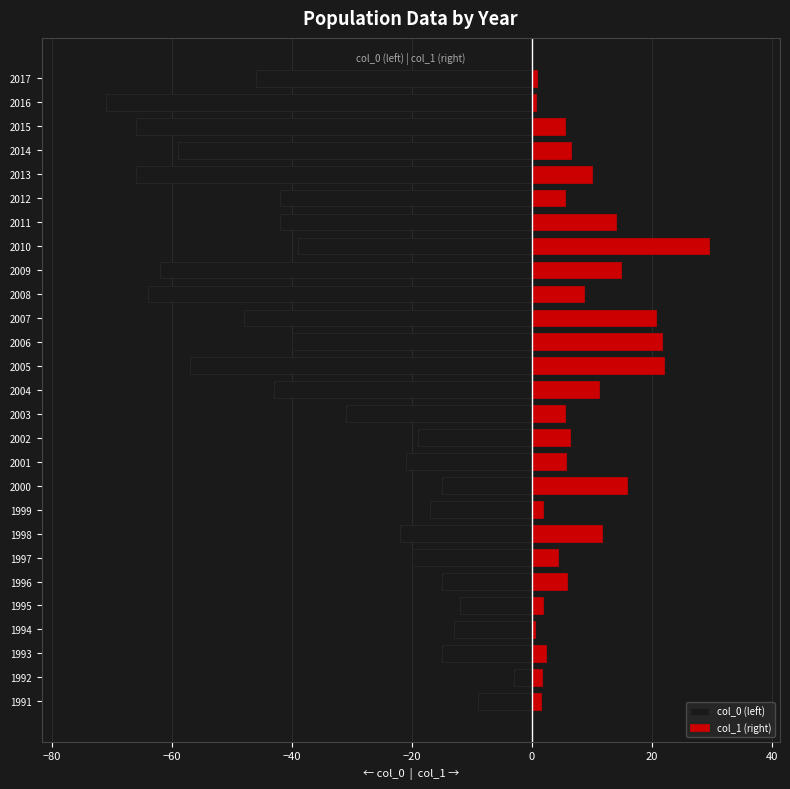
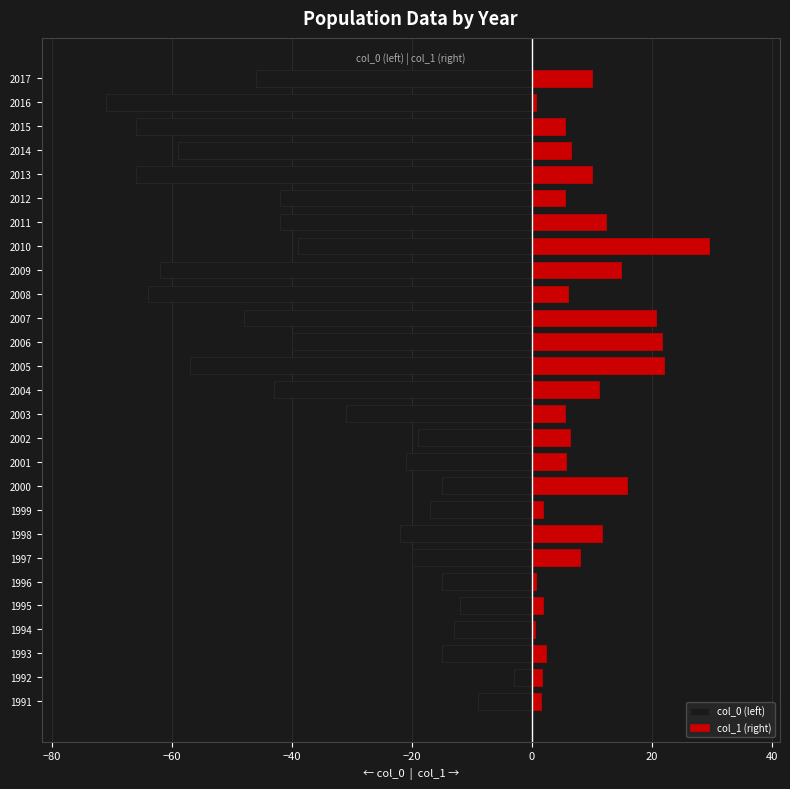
  {
    "col_0 (left)": {
      "2017": -46,
      "2016": -71,
      "2015": -66,
      "2014": -59,
      "2013": -66,
      "2012": -42,
      "2011": -42,
      "2010": -39,
      "2009": -62,
      "2008": -64,
      "2007": -48,
      "2006": -40,
      "2005": -57,
      "2004": -43,
      "2003": -31,
      "2002": -19,
      "2001": -21,
      "2000": -15,
      "1999": -17,
      "1998": -22,
      "1997": -20,
      "1996": -15,
      "1995": -12,
      "1994": -13,
      "1993": -15,
      "1992": -3,
      "1991": -9
    },
    "col_1 (right)": {
-     "2017": 1,
+     "2017": 10,
      "2016": 1,
      "2015": 6,
      "2014": 6,
      "2013": 10,
      "2012": 5,
-     "2011": 14,
+     "2011": 12,
      "2010": 30,
      "2009": 15,
-     "2008": 9,
+     "2008": 6,
      "2007": 21,
      "2006": 22,
      "2005": 22,
      "2004": 11,
      "2003": 6,
      "2002": 6,
      "2001": 6,
      "2000": 16,
      "1999": 2,
      "1998": 12,
-     "1997": 4,
-     "1996": 6,
+     "1997": 8,
+     "1996": 1,
      "1995": 2,
      "1994": 1,
      "1993": 2,
      "1992": 2,
      "1991": 2
    }
  }
